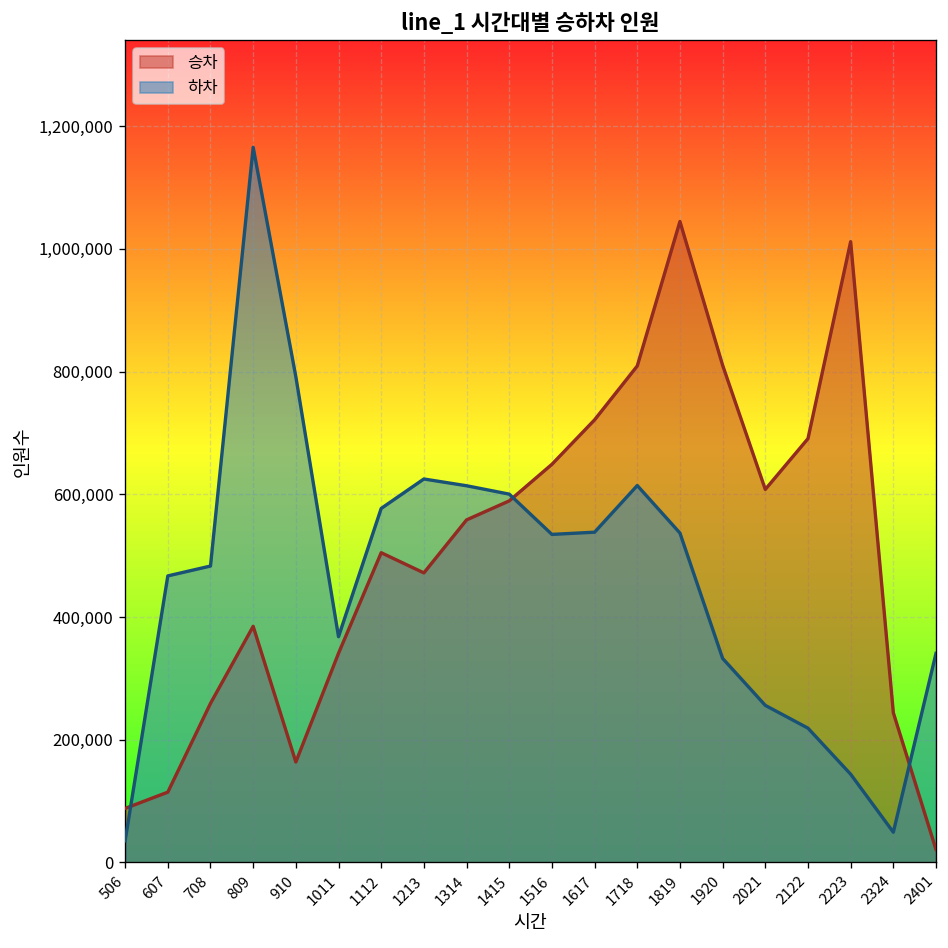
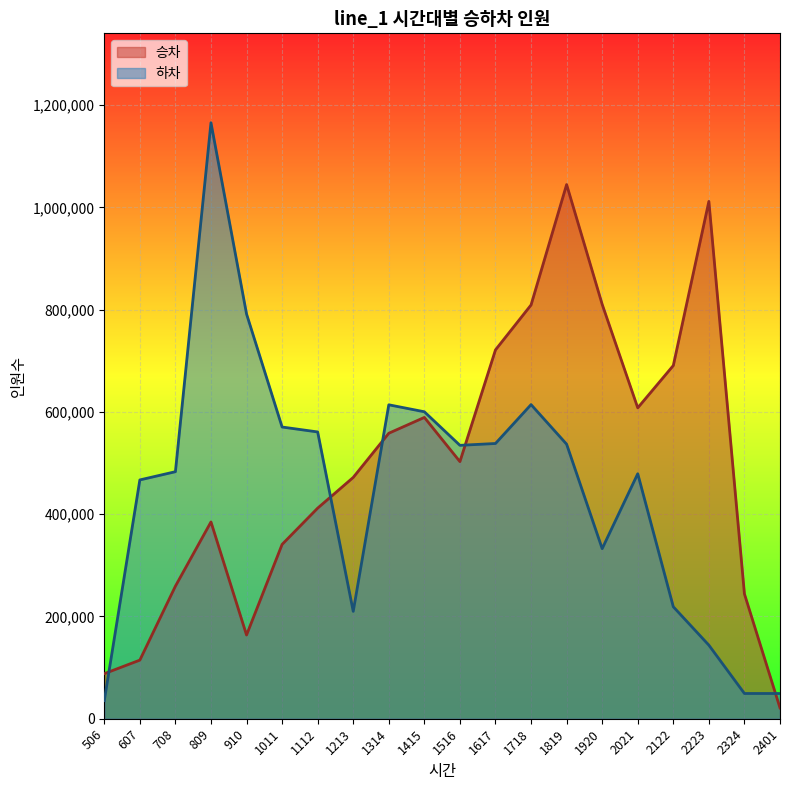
  {
    "승차": {
      "506": "90,000",
      "607": "110,000",
      "708": "260,000",
      "809": "380,000",
      "910": "160,000",
      "1011": "340,000",
-     "1112": "500,000",
+     "1112": "410,000",
      "1213": "470,000",
      "1314": "560,000",
      "1415": "590,000",
-     "1516": "650,000",
+     "1516": "500,000",
      "1617": "720,000",
      "1718": "810,000",
      "1819": "1,040,000",
      "1920": "810,000",
      "2021": "610,000",
      "2122": "690,000",
      "2223": "1,010,000",
      "2324": "240,000",
      "2401": "20,000"
    },
    "하차": {
      "506": "40,000",
      "607": "470,000",
      "708": "480,000",
      "809": "1,170,000",
      "910": "790,000",
-     "1011": "370,000",
-     "1112": "580,000",
-     "1213": "630,000",
+     "1011": "570,000",
+     "1112": "560,000",
+     "1213": "210,000",
      "1314": "610,000",
      "1415": "600,000",
      "1516": "530,000",
      "1617": "540,000",
      "1718": "610,000",
      "1819": "540,000",
      "1920": "330,000",
-     "2021": "260,000",
+     "2021": "480,000",
      "2122": "220,000",
      "2223": "140,000",
      "2324": "50,000",
-     "2401": "340,000"
+     "2401": "50,000"
    }
  }
